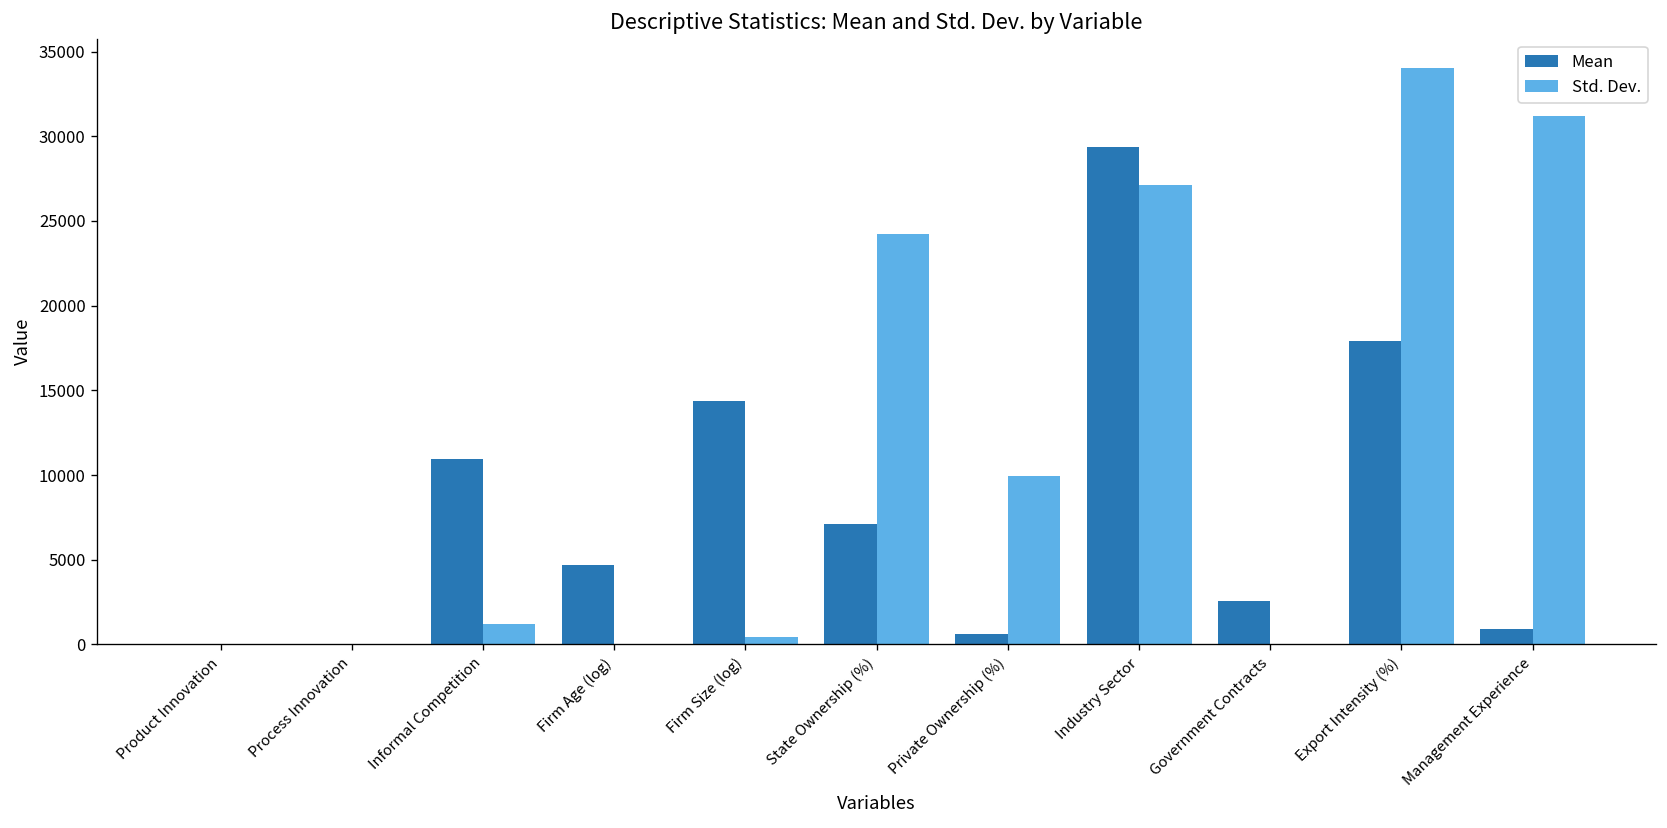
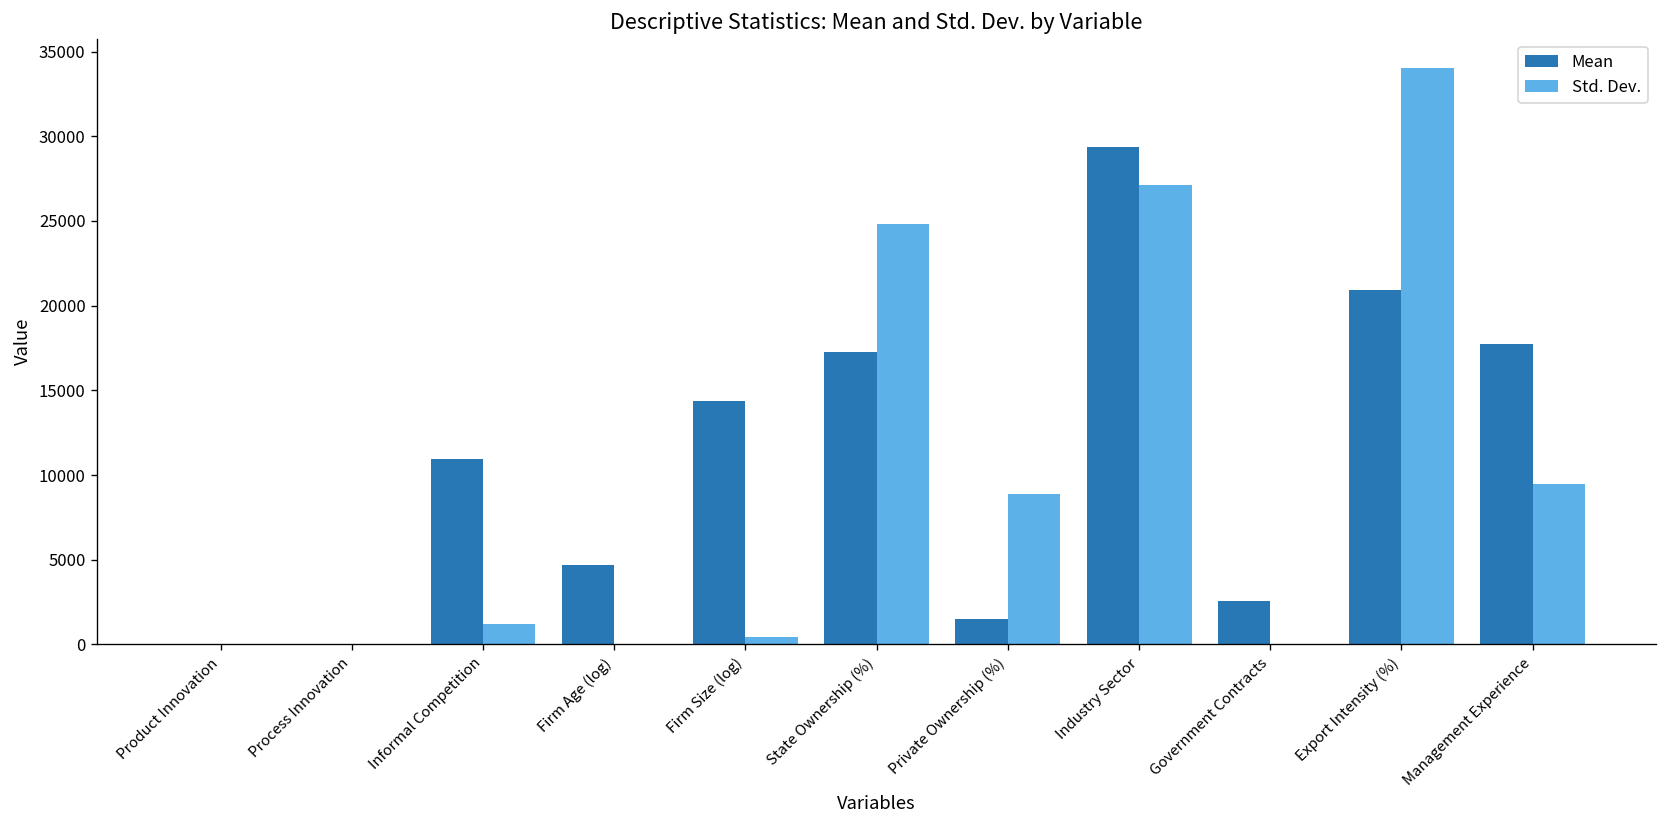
  {
    "Mean": {
      "Informal Competition": 11000,
      "Firm Age (log)": 4700,
      "Firm Size (log)": 14400,
-     "State Ownership (%)": 7100,
-     "Private Ownership (%)": 600,
+     "State Ownership (%)": 17300,
+     "Private Ownership (%)": 1500,
      "Industry Sector": 29400,
      "Government Contracts": 2600,
-     "Export Intensity (%)": 17900,
-     "Management Experience": 900
+     "Export Intensity (%)": 21000,
+     "Management Experience": 17700
    },
    "Std. Dev.": {
      "Informal Competition": 1200,
      "Firm Size (log)": 500,
-     "State Ownership (%)": 24200,
-     "Private Ownership (%)": 10000,
+     "State Ownership (%)": 24800,
+     "Private Ownership (%)": 8900,
      "Industry Sector": 27100,
      "Export Intensity (%)": 34100,
-     "Management Experience": 31200
+     "Management Experience": 9500
    }
  }
